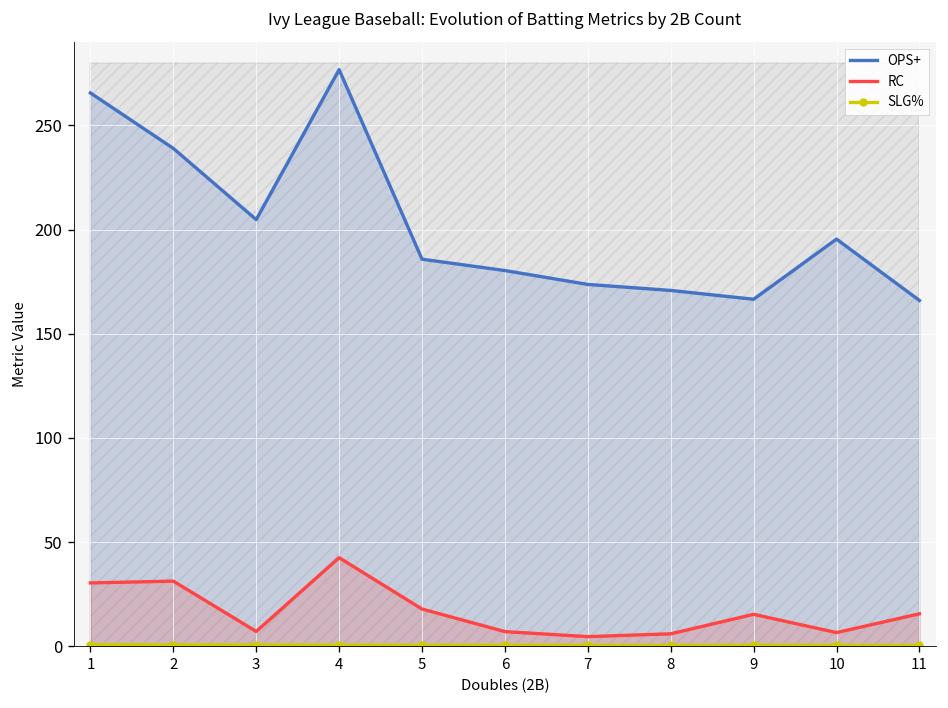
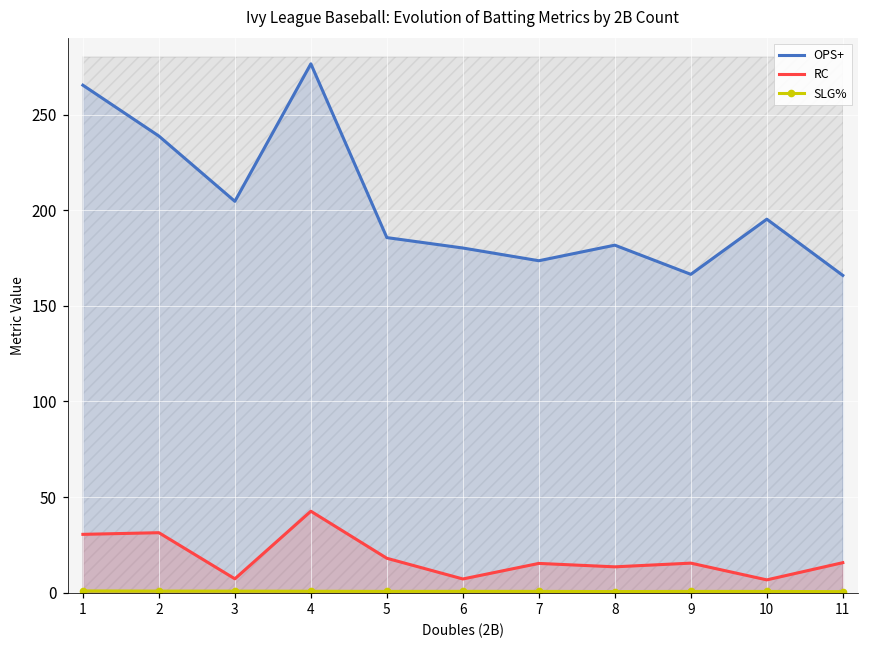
  {
    "OPS+": {
      "1": 266,
      "2": 239,
      "3": 205,
      "4": 277,
      "5": 186,
      "6": 180,
      "7": 174,
-     "8": 171,
+     "8": 182,
      "9": 167,
      "10": 195,
      "11": 166
    },
    "RC": {
      "1": 30,
      "2": 31,
      "3": 7,
      "4": 43,
      "5": 18,
      "6": 7,
-     "7": 5,
-     "8": 6,
+     "7": 15,
+     "8": 13,
      "9": 15,
      "10": 7,
      "11": 16
    },
    "SLG%": {
      "1": 1,
      "2": 1,
      "3": 1,
      "4": 1,
      "5": 1,
      "6": 1,
      "7": 1,
      "8": 1,
      "9": 1,
      "10": 1,
      "11": 1
    }
  }
